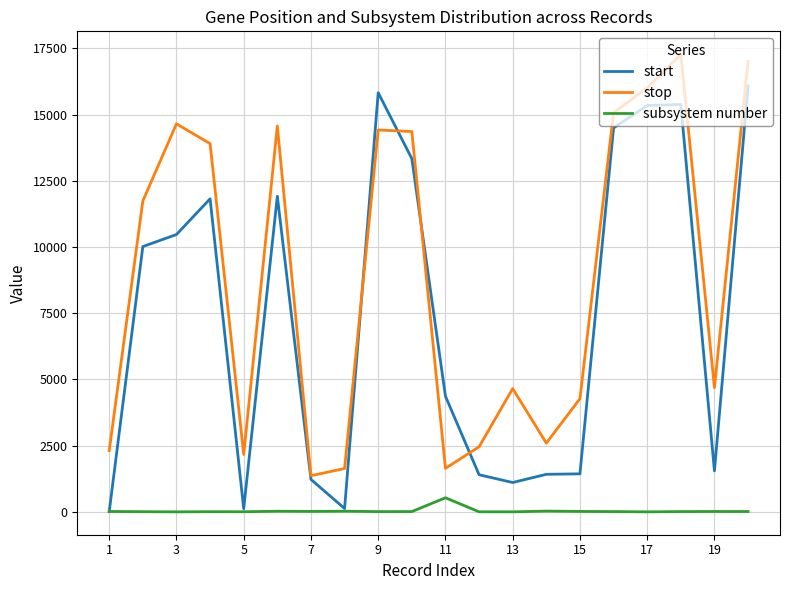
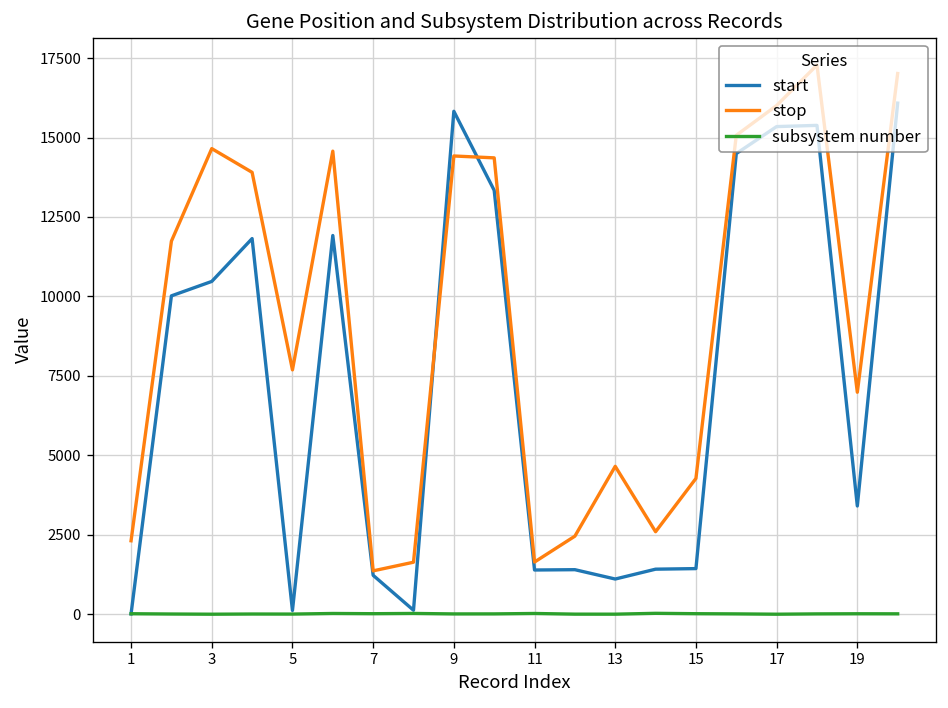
  {
    "start": {
      "3": 10500,
      "5": 100,
      "7": 1200,
      "9": 15800,
-     "11": 4400,
+     "11": 1400,
      "13": 1100,
      "15": 1400,
-     "19": 1500
+     "19": 3400
    },
    "stop": {
      "1": 2300,
      "3": 14700,
-     "5": 2200,
+     "5": 7700,
      "7": 1400,
      "9": 14400,
      "11": 1600,
      "13": 4700,
      "15": 4300,
-     "19": 4700
+     "19": 7000
    },
    "subsystem number": {
      "3": 0,
      "5": 0,
      "7": 0,
      "9": 0,
-     "11": 500,
+     "11": 0,
      "13": 0,
      "15": 0,
      "17": 0,
      "19": 0
    }
  }
